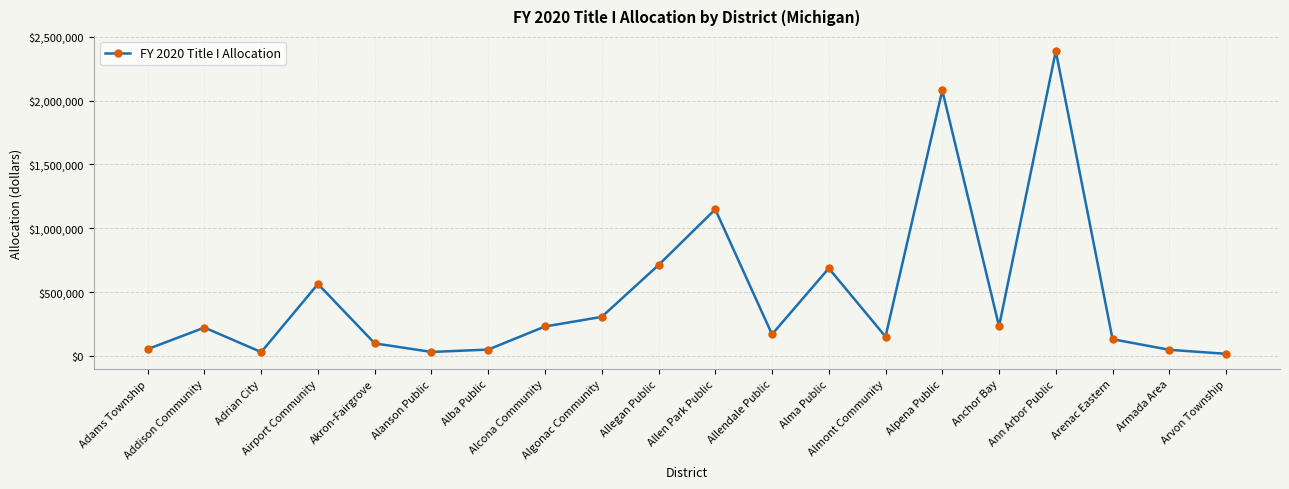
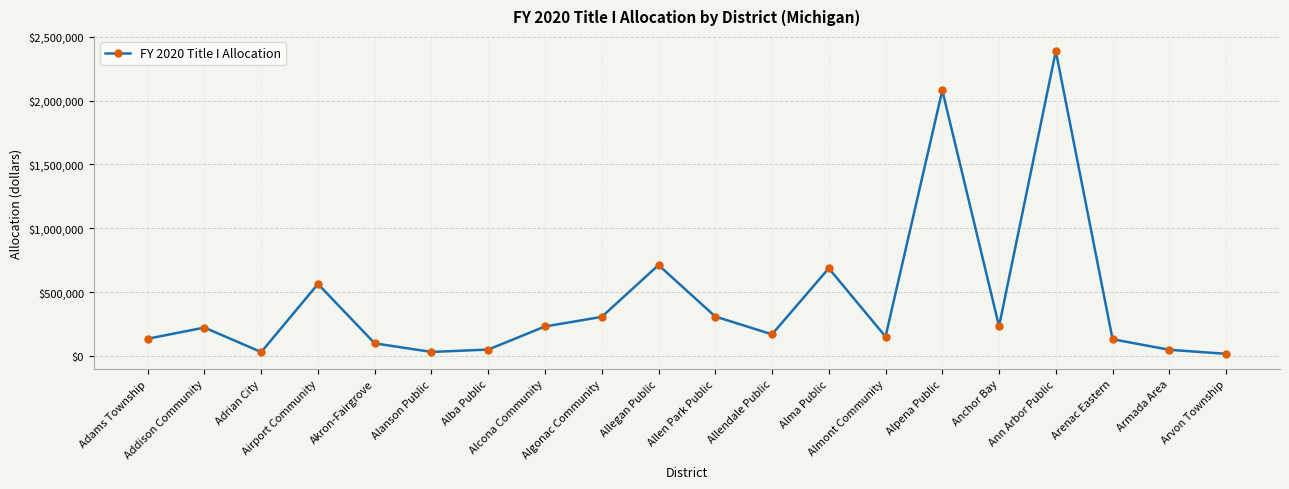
  {
-   "Adams Township": "$50,000",
+   "Adams Township": "$140,000",
    "Addison Community": "$220,000",
    "Adrian City": "$30,000",
    "Airport Community": "$560,000",
    "Akron-Fairgrove": "$100,000",
    "Alanson Public": "$30,000",
    "Alba Public": "$50,000",
    "Alcona Community": "$230,000",
    "Algonac Community": "$310,000",
    "Allegan Public": "$710,000",
-   "Allen Park Public": "$1,150,000",
+   "Allen Park Public": "$310,000",
    "Allendale Public": "$170,000",
    "Alma Public": "$690,000",
    "Almont Community": "$150,000",
    "Alpena Public": "$2,080,000",
    "Anchor Bay": "$230,000",
    "Ann Arbor Public": "$2,390,000",
    "Arenac Eastern": "$130,000",
    "Armada Area": "$50,000",
    "Arvon Township": "$20,000"
  }
